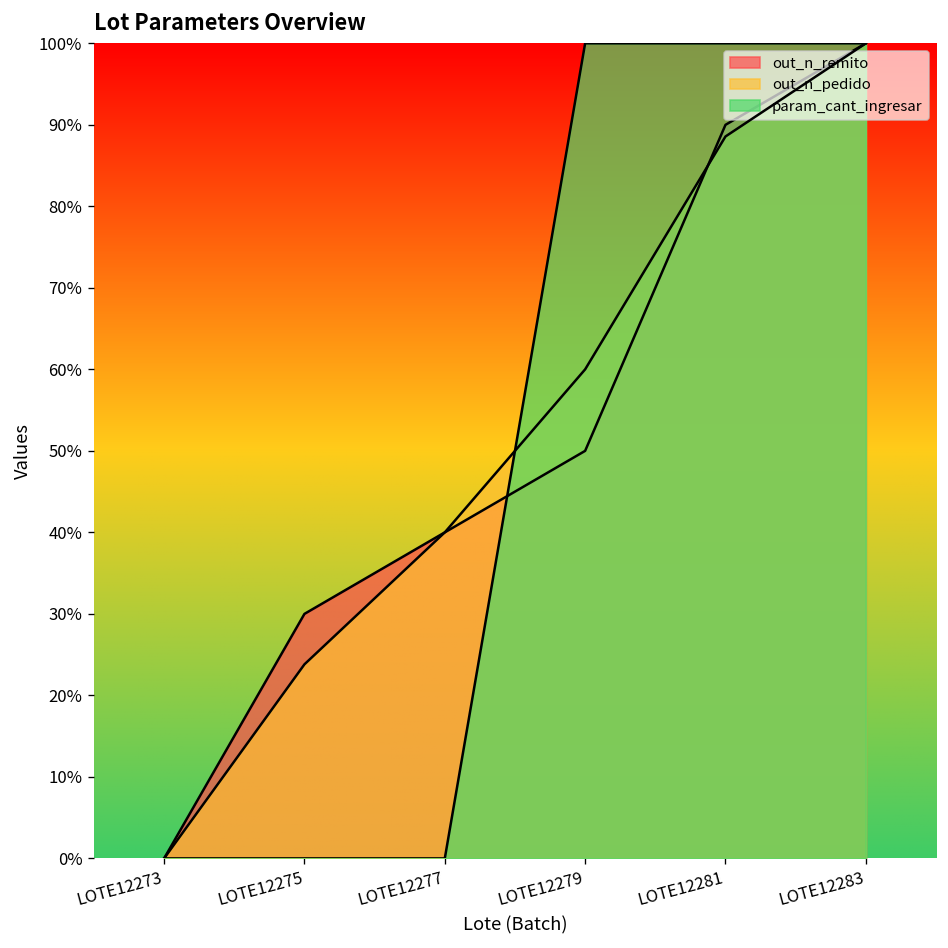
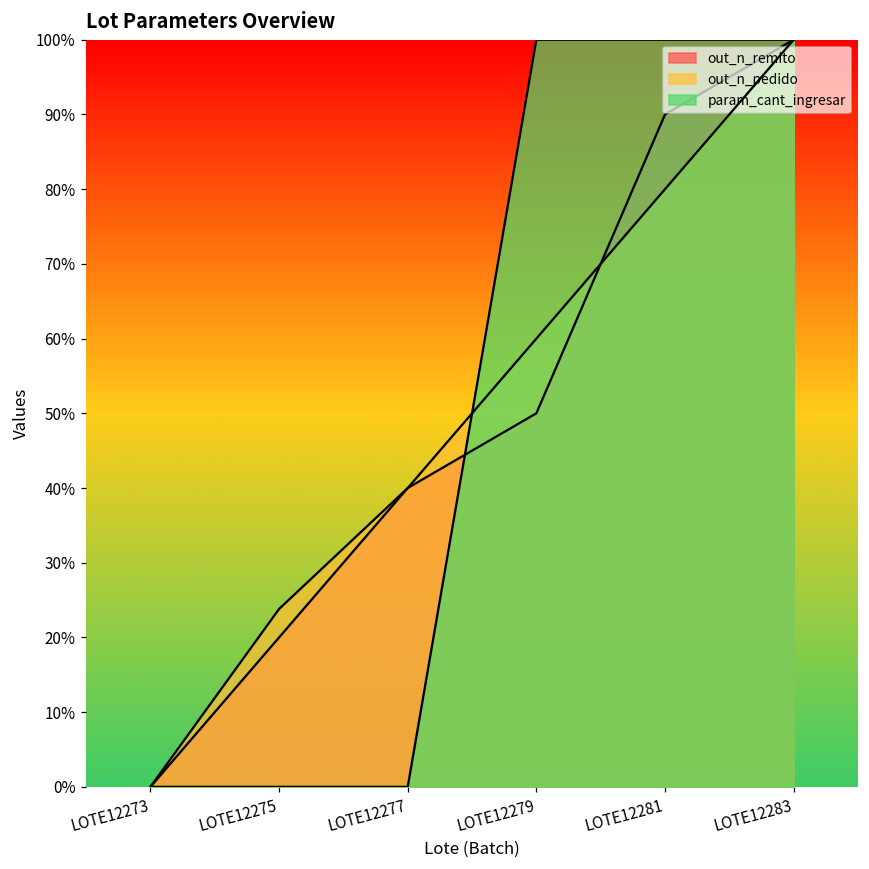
  {
    "out_n_remito": {
-     "LOTE12275": "30%",
+     "LOTE12275": "20%",
      "LOTE12279": "50%",
      "LOTE12281": "90%"
    },
    "out_n_pedido": {
      "LOTE12275": "24%",
      "LOTE12279": "60%",
-     "LOTE12281": "89%"
+     "LOTE12281": "80%"
    },
    "param_cant_ingresar": {
      "LOTE12275": "0%",
      "LOTE12277": "0%",
      "LOTE12279": "100%",
      "LOTE12281": "100%"
    }
  }
